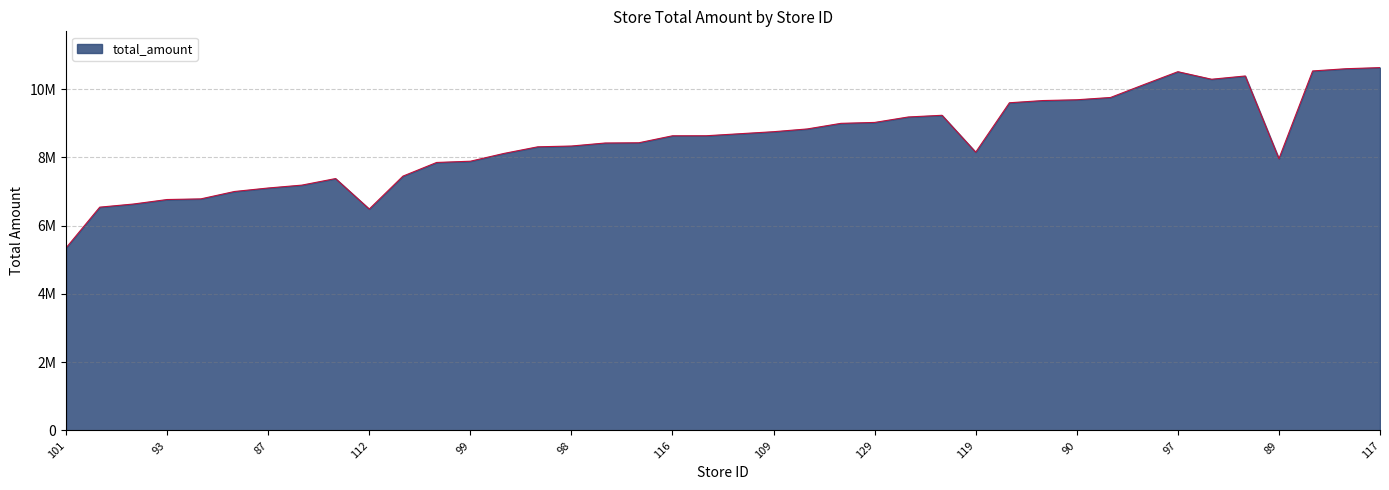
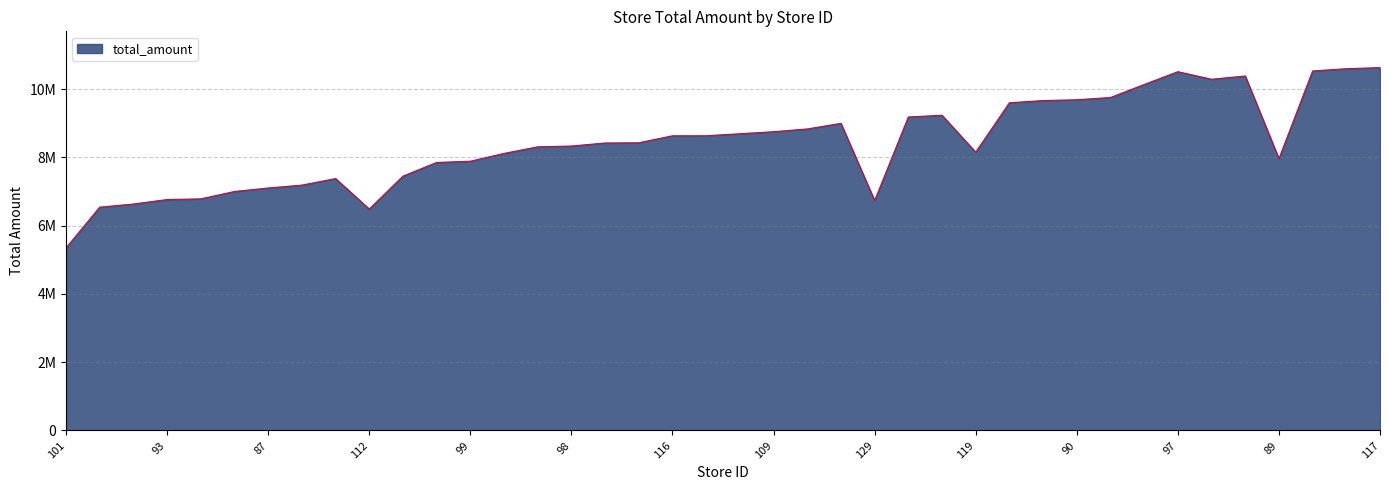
  {
    "101": 5400000,
    "93": 6800000,
    "87": 7100000,
    "112": 6500000,
    "99": 7900000,
    "98": 8300000,
    "116": 8600000,
    "109": 8800000,
-   "129": 9000000,
+   "129": 6700000,
    "119": 8200000,
    "90": 9700000,
    "97": 10500000,
    "89": 8000000,
    "117": 10600000
  }
